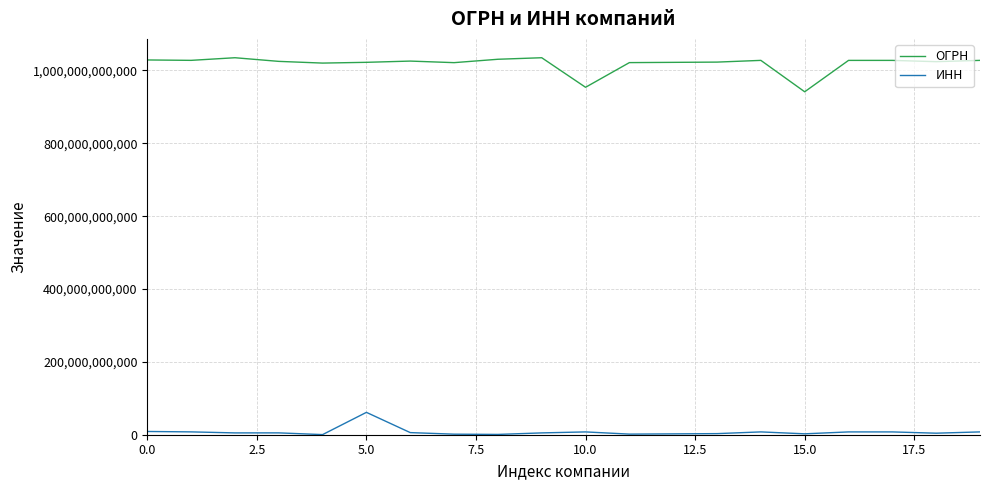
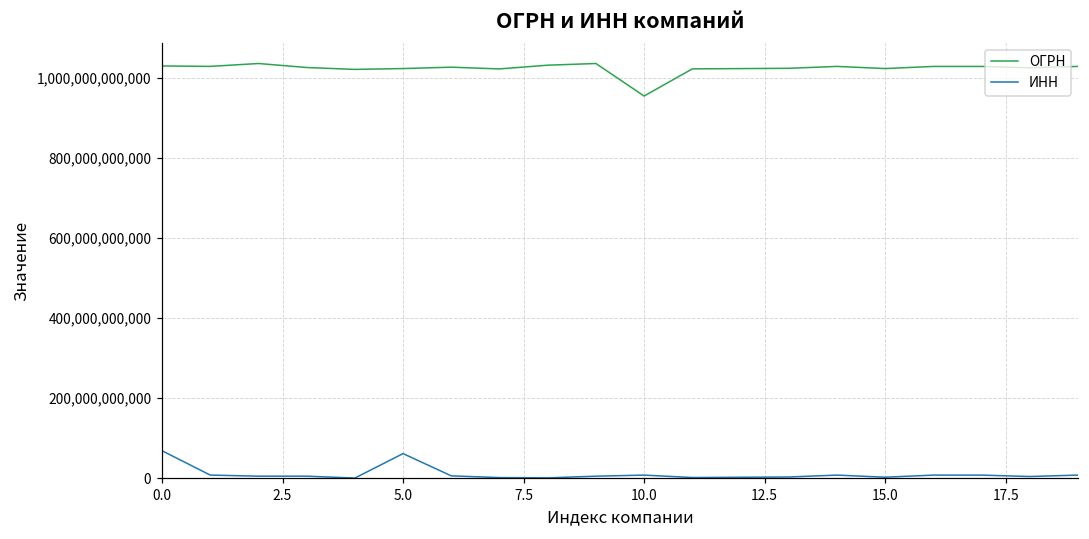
  {
    "ОГРН": {
      "0.0": "1,030,000,000,000",
      "5.0": "1,020,000,000,000",
      "10.0": "950,000,000,000",
-     "15.0": "940,000,000,000"
+     "15.0": "1,020,000,000,000"
    },
    "ИНН": {
-     "0.0": "10,000,000,000",
+     "0.0": "70,000,000,000",
      "5.0": "60,000,000,000",
      "10.0": "10,000,000,000",
      "15.0": "0"
    }
  }
